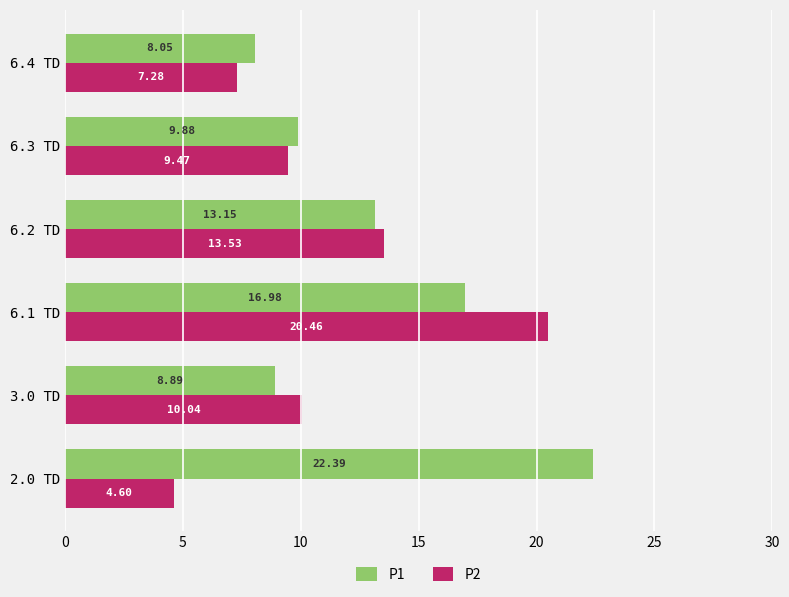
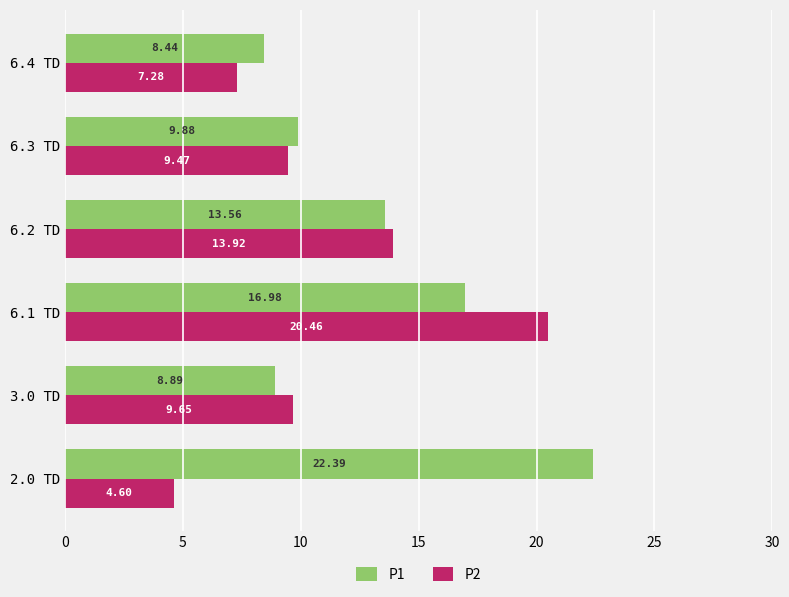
  {
    "P1": {
-     "6.4 TD": 8.05,
+     "6.4 TD": 8.44,
      "6.3 TD": 9.88,
-     "6.2 TD": 13.15,
+     "6.2 TD": 13.56,
      "6.1 TD": 16.98,
      "3.0 TD": 8.89,
      "2.0 TD": 22.39
    },
    "P2": {
      "6.4 TD": 7.28,
      "6.3 TD": 9.47,
-     "6.2 TD": 13.53,
+     "6.2 TD": 13.92,
      "6.1 TD": 20.46,
-     "3.0 TD": 10.04,
+     "3.0 TD": 9.65,
      "2.0 TD": 4.60
    }
  }
